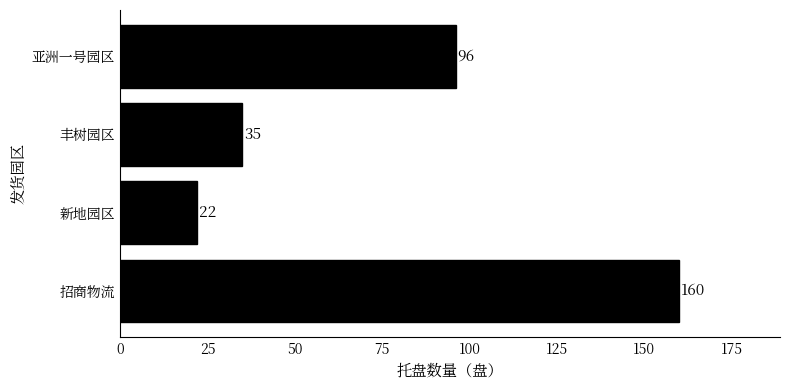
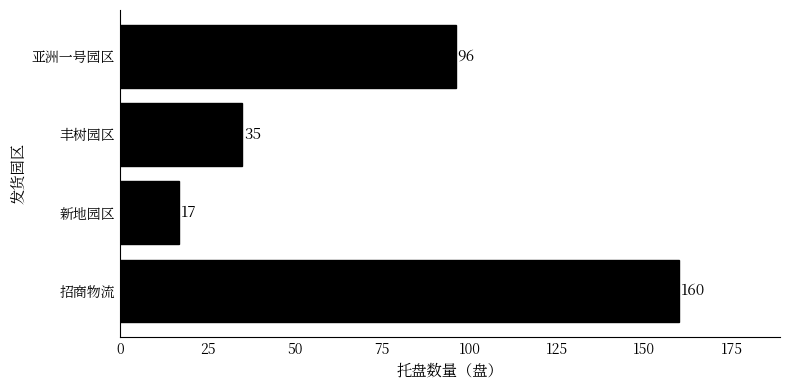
  {
    "亚洲一号园区": 96,
    "丰树园区": 35,
-   "新地园区": 22,
+   "新地园区": 17,
    "招商物流": 160
  }
